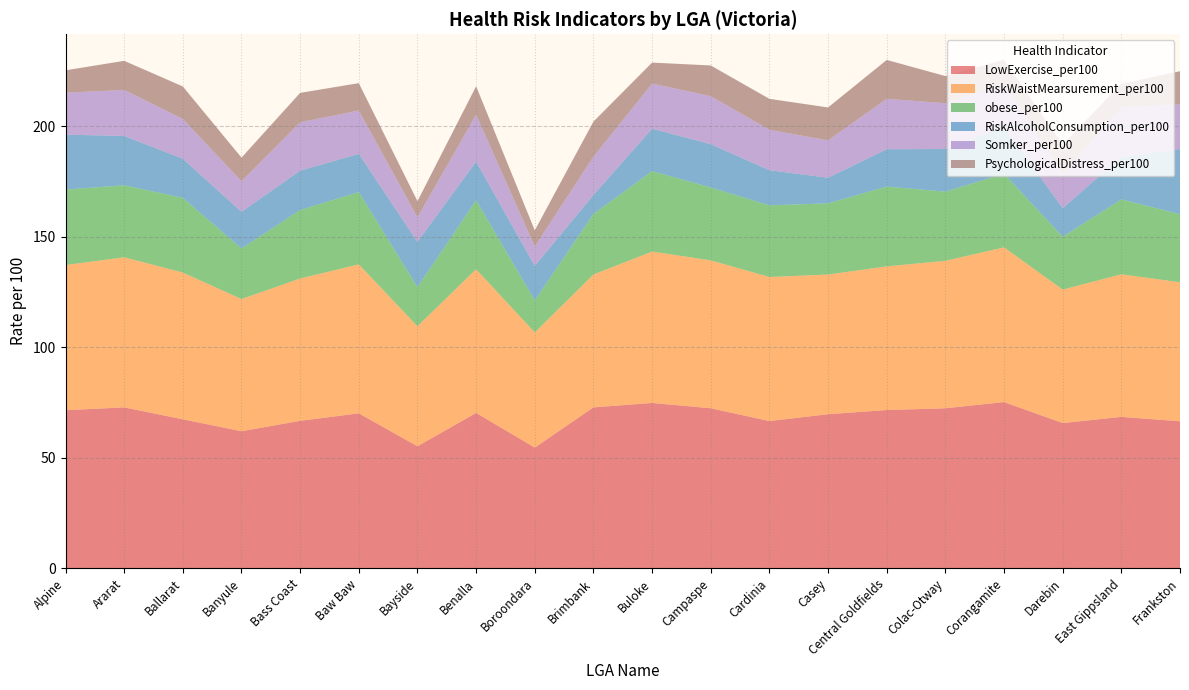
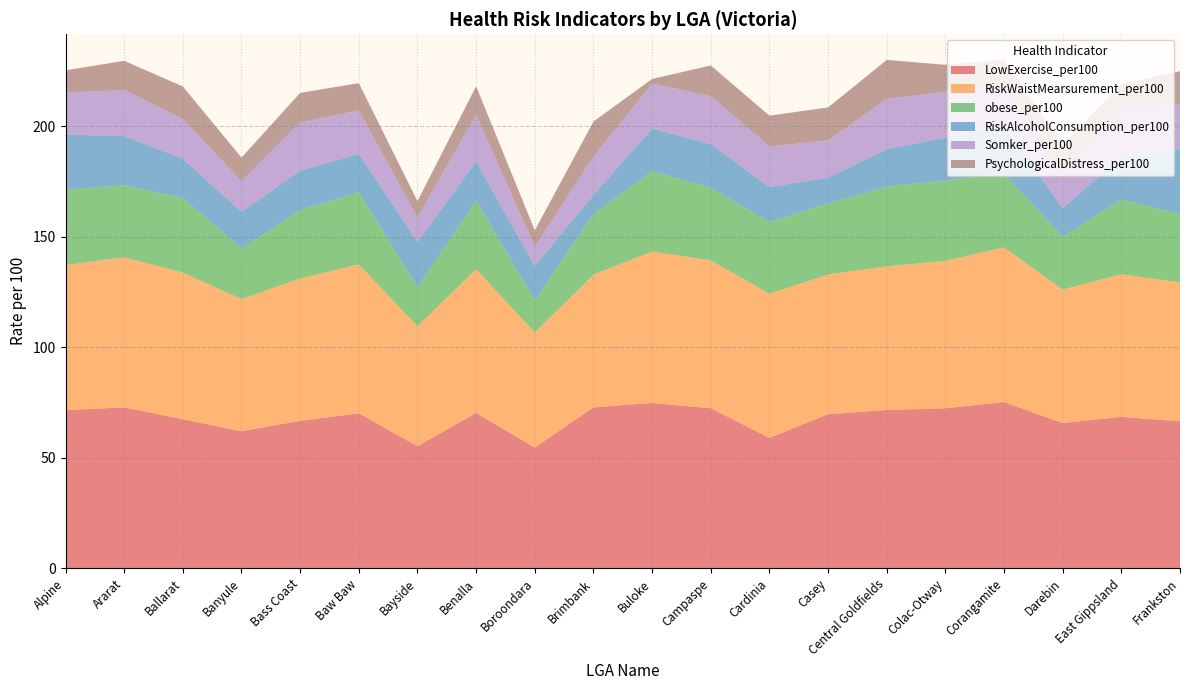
  {
    "LowExercise_per100": {
      "Alpine": 72,
      "Ararat": 73,
      "Ballarat": 67,
      "Banyule": 62,
      "Bass Coast": 67,
      "Baw Baw": 70,
      "Bayside": 55,
      "Benalla": 70,
      "Boroondara": 55,
      "Brimbank": 73,
      "Buloke": 75,
      "Campaspe": 72,
-     "Cardinia": 67,
+     "Cardinia": 59,
      "Casey": 70,
      "Central Goldfields": 72,
      "Colac-Otway": 72,
      "Corangamite": 75,
      "Darebin": 66,
      "East Gippsland": 69,
      "Frankston": 67
    },
    "RiskWaistMearsurement_per100": {
      "Alpine": 66,
      "Ararat": 68,
      "Ballarat": 66,
      "Banyule": 60,
      "Bass Coast": 64,
      "Baw Baw": 67,
      "Bayside": 54,
      "Benalla": 65,
      "Boroondara": 52,
      "Brimbank": 60,
      "Buloke": 69,
      "Campaspe": 67,
      "Cardinia": 65,
      "Casey": 63,
      "Central Goldfields": 65,
      "Colac-Otway": 67,
      "Corangamite": 70,
      "Darebin": 60,
      "East Gippsland": 65,
      "Frankston": 63
    },
    "obese_per100": {
      "Alpine": 34,
      "Ararat": 33,
      "Ballarat": 34,
      "Banyule": 23,
      "Bass Coast": 31,
      "Baw Baw": 33,
      "Bayside": 18,
      "Benalla": 31,
      "Boroondara": 15,
      "Brimbank": 27,
      "Buloke": 36,
      "Campaspe": 33,
      "Cardinia": 32,
      "Casey": 32,
      "Central Goldfields": 36,
-     "Colac-Otway": 31,
+     "Colac-Otway": 36,
      "Darebin": 24,
      "East Gippsland": 34,
      "Frankston": 31
    },
    "RiskAlcoholConsumption_per100": {
      "Alpine": 25,
      "Ararat": 22,
      "Ballarat": 18,
      "Banyule": 17,
      "Bass Coast": 18,
      "Baw Baw": 17,
      "Bayside": 20,
      "Benalla": 18,
      "Boroondara": 16,
      "Brimbank": 9,
      "Buloke": 19,
      "Campaspe": 20,
      "Cardinia": 16,
      "Casey": 12,
      "Central Goldfields": 17,
      "Colac-Otway": 19,
      "Darebin": 13,
      "Frankston": 30
    },
    "Somker_per100": {
      "Alpine": 19,
      "Ararat": 21,
      "Ballarat": 18,
      "Banyule": 14,
      "Bass Coast": 22,
      "Baw Baw": 20,
      "Bayside": 11,
      "Benalla": 21,
      "Boroondara": 9,
      "Brimbank": 17,
      "Buloke": 20,
      "Campaspe": 22,
      "Cardinia": 18,
      "Casey": 17,
      "Central Goldfields": 23,
      "Colac-Otway": 21,
      "Frankston": 20
    },
    "PsychologicalDistress_per100": {
      "Alpine": 10,
      "Ararat": 13,
      "Ballarat": 15,
      "Banyule": 11,
      "Bass Coast": 13,
      "Baw Baw": 12,
      "Bayside": 7,
      "Benalla": 13,
      "Boroondara": 7,
      "Brimbank": 16,
-     "Buloke": 10,
+     "Buloke": 2,
      "Campaspe": 14,
      "Cardinia": 14,
      "Casey": 15,
      "Central Goldfields": 18,
      "Colac-Otway": 12,
      "Frankston": 15
    }
  }
